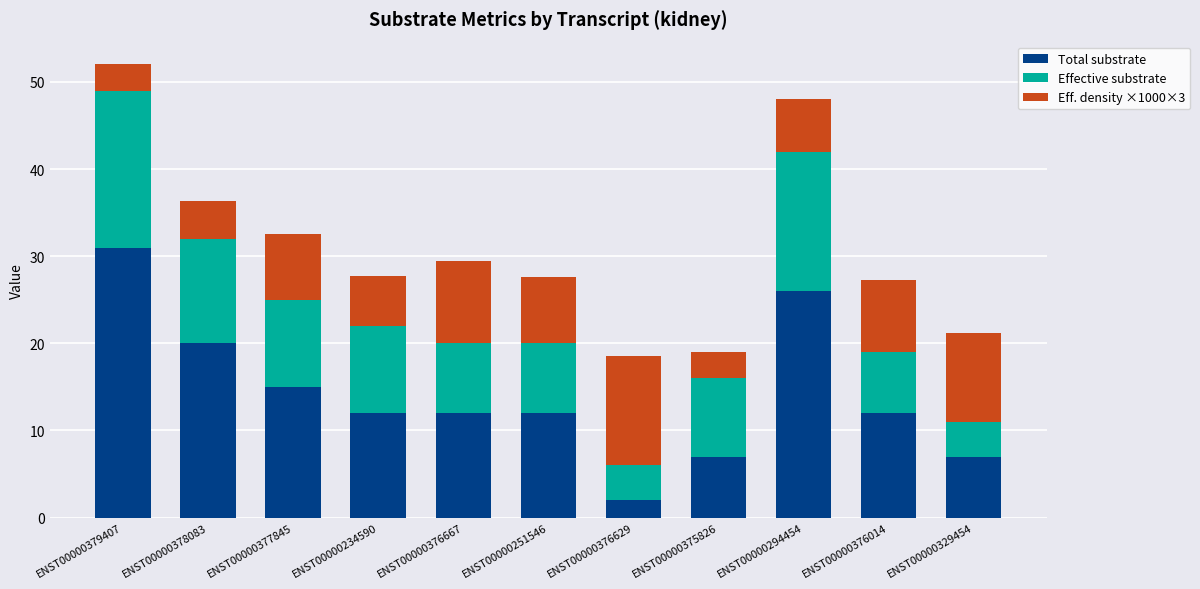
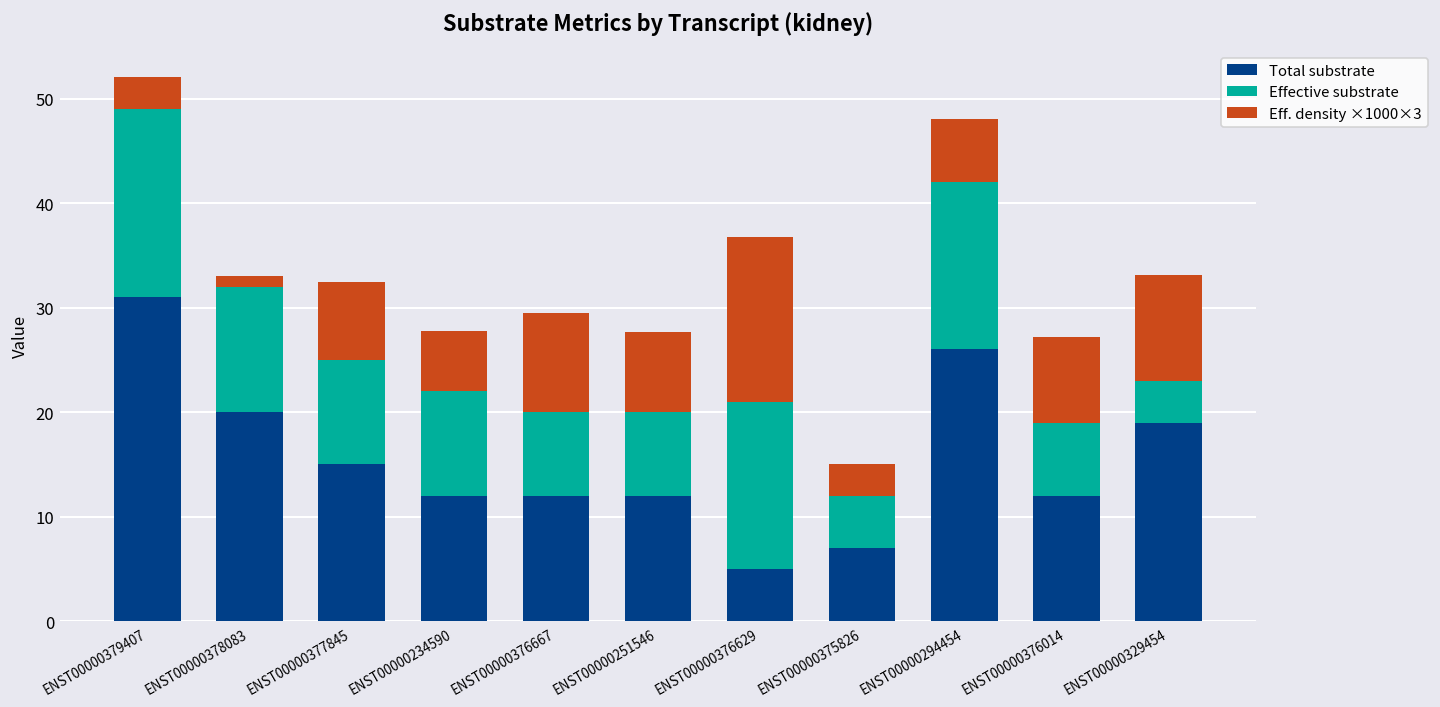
  {
    "Total substrate": {
      "ENST00000379407": 31,
      "ENST00000378083": 20,
      "ENST00000377845": 15,
      "ENST00000234590": 12,
      "ENST00000376667": 12,
      "ENST00000251546": 12,
-     "ENST00000376629": 2,
+     "ENST00000376629": 5,
      "ENST00000375826": 7,
      "ENST00000294454": 26,
      "ENST00000376014": 12,
-     "ENST00000329454": 7
+     "ENST00000329454": 19
    },
    "Effective substrate": {
      "ENST00000379407": 18,
      "ENST00000378083": 12,
      "ENST00000377845": 10,
      "ENST00000234590": 10,
      "ENST00000376667": 8,
      "ENST00000251546": 8,
-     "ENST00000376629": 4,
-     "ENST00000375826": 9,
+     "ENST00000376629": 16,
+     "ENST00000375826": 5,
      "ENST00000294454": 16,
      "ENST00000376014": 7,
      "ENST00000329454": 4
    },
    "Eff. density ×1000×3": {
      "ENST00000379407": 3,
-     "ENST00000378083": 4,
+     "ENST00000378083": 1,
      "ENST00000377845": 8,
      "ENST00000234590": 6,
      "ENST00000376667": 9,
      "ENST00000251546": 8,
-     "ENST00000376629": 13,
+     "ENST00000376629": 16,
      "ENST00000375826": 3,
      "ENST00000294454": 6,
      "ENST00000376014": 8,
      "ENST00000329454": 10
    }
  }
